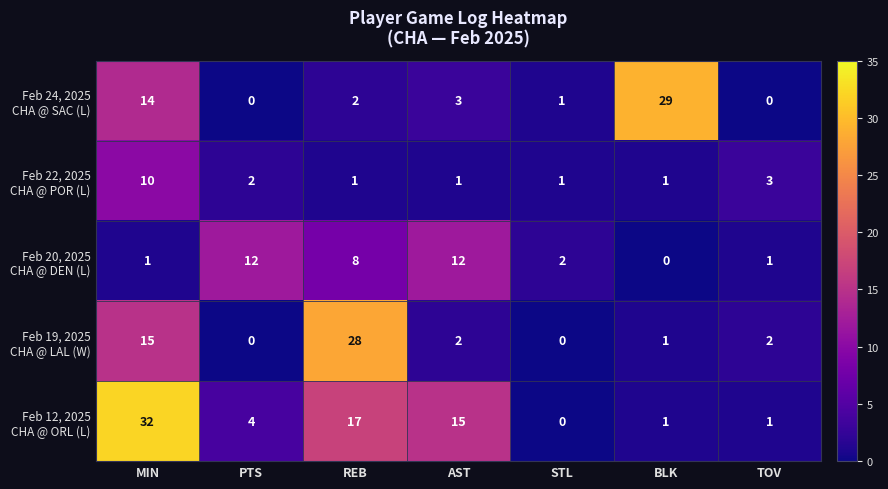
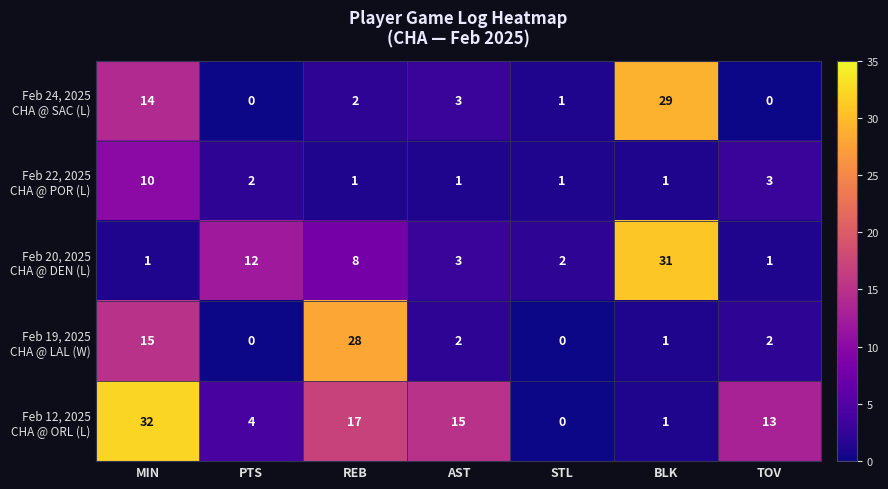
  {
    "Feb 24, 2025 CHA @ SAC (L)": {
      "MIN": 14,
      "PTS": 0,
      "REB": 2,
      "AST": 3,
      "STL": 1,
      "BLK": 29,
      "TOV": 0
    },
    "Feb 22, 2025 CHA @ POR (L)": {
      "MIN": 10,
      "PTS": 2,
      "REB": 1,
      "AST": 1,
      "STL": 1,
      "BLK": 1,
      "TOV": 3
    },
    "Feb 20, 2025 CHA @ DEN (L)": {
      "MIN": 1,
      "PTS": 12,
      "REB": 8,
-     "AST": 12,
+     "AST": 3,
      "STL": 2,
-     "BLK": 0,
+     "BLK": 31,
      "TOV": 1
    },
    "Feb 19, 2025 CHA @ LAL (W)": {
      "MIN": 15,
      "PTS": 0,
      "REB": 28,
      "AST": 2,
      "STL": 0,
      "BLK": 1,
      "TOV": 2
    },
    "Feb 12, 2025 CHA @ ORL (L)": {
      "MIN": 32,
      "PTS": 4,
      "REB": 17,
      "AST": 15,
      "STL": 0,
      "BLK": 1,
-     "TOV": 1
+     "TOV": 13
    }
  }
